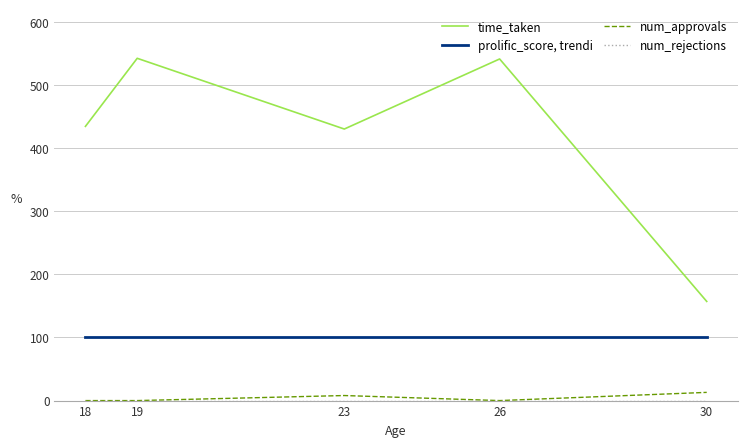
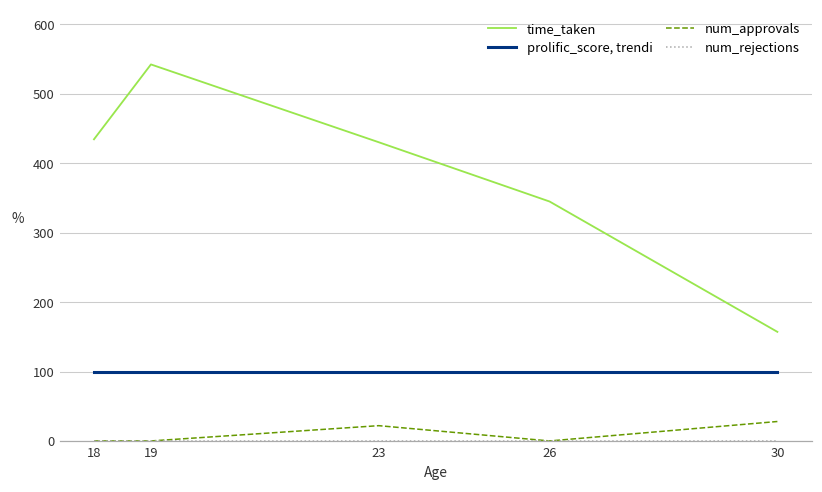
  {
    "time_taken": {
      "18": 430,
      "19": 540,
      "23": 430,
-     "26": 540,
+     "26": 340,
      "30": 160
    },
    "prolific_score, trendi": {
      "18": 100,
      "19": 100,
      "23": 100,
      "26": 100,
      "30": 100
    },
    "num_approvals": {
-     "23": 10,
-     "30": 10
+     "23": 20,
+     "30": 30
    },
    "num_rejections": {
      "23": 0,
      "30": 0
    }
  }
